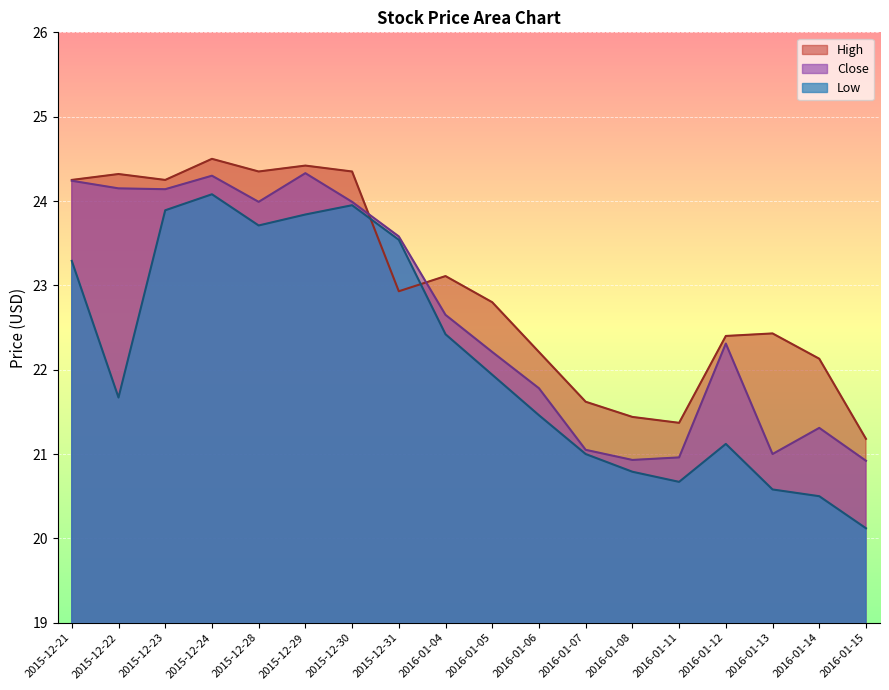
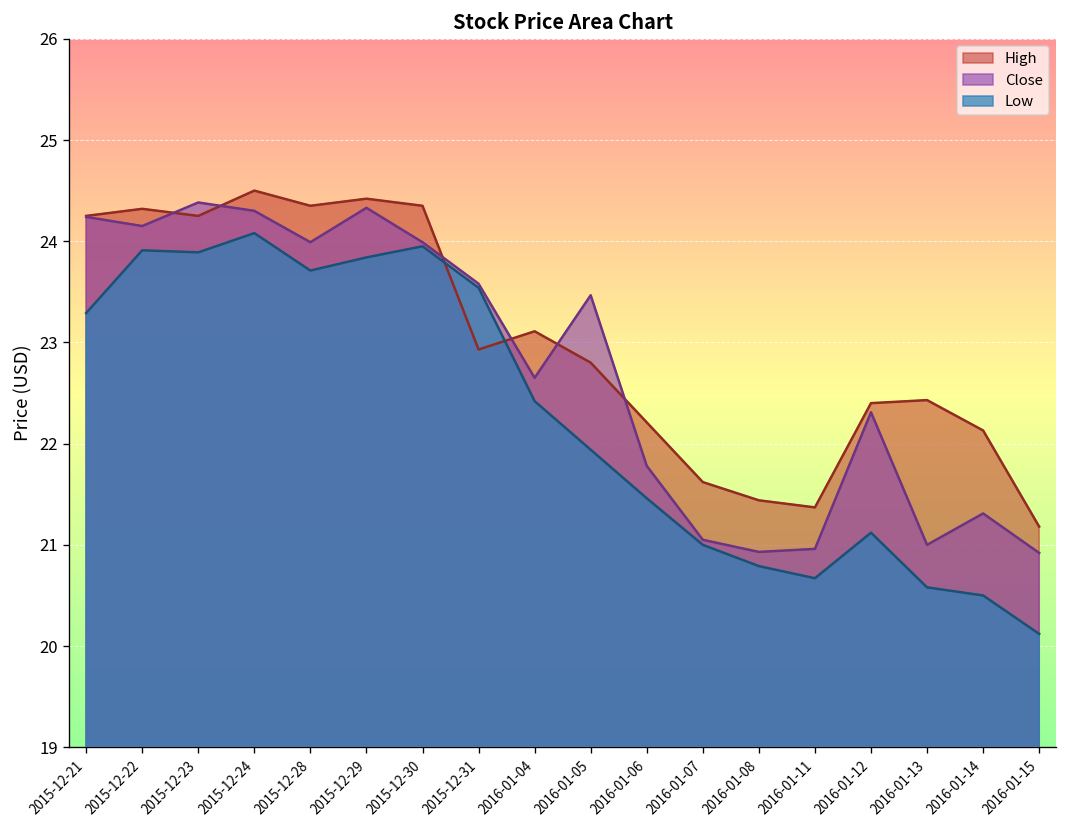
  {
    "High": {
      "2015-12-22": 24.3,
      "2015-12-23": 24.3,
      "2015-12-24": 24.5,
      "2015-12-28": 24.4,
      "2015-12-29": 24.4,
      "2015-12-30": 24.4,
      "2015-12-31": 22.9,
      "2016-01-04": 23.1,
      "2016-01-05": 22.8,
      "2016-01-06": 22.2,
      "2016-01-07": 21.6,
      "2016-01-08": 21.4,
      "2016-01-11": 21.4,
      "2016-01-12": 22.4,
      "2016-01-13": 22.4,
      "2016-01-14": 22.1,
      "2016-01-15": 21.2
    },
    "Close": {
      "2015-12-22": 24.2,
-     "2015-12-23": 24.1,
+     "2015-12-23": 24.4,
      "2015-12-24": 24.3,
      "2015-12-28": 24.0,
      "2015-12-29": 24.3,
      "2015-12-30": 24.0,
      "2015-12-31": 23.6,
      "2016-01-04": 22.7,
-     "2016-01-05": 22.2,
+     "2016-01-05": 23.5,
      "2016-01-06": 21.8,
      "2016-01-07": 21.0,
      "2016-01-08": 20.9,
      "2016-01-11": 21.0,
      "2016-01-12": 22.3,
      "2016-01-13": 21.0,
      "2016-01-14": 21.3,
      "2016-01-15": 20.9
    },
    "Low": {
      "2015-12-21": 23.3,
-     "2015-12-22": 21.7,
+     "2015-12-22": 23.9,
      "2015-12-23": 23.9,
      "2015-12-24": 24.1,
      "2015-12-28": 23.7,
      "2015-12-29": 23.8,
      "2015-12-30": 24.0,
      "2015-12-31": 23.5,
      "2016-01-04": 22.4,
      "2016-01-05": 21.9,
      "2016-01-06": 21.5,
      "2016-01-07": 21.0,
      "2016-01-08": 20.8,
      "2016-01-11": 20.7,
      "2016-01-12": 21.1,
      "2016-01-13": 20.6,
      "2016-01-14": 20.5,
      "2016-01-15": 20.1
    }
  }
